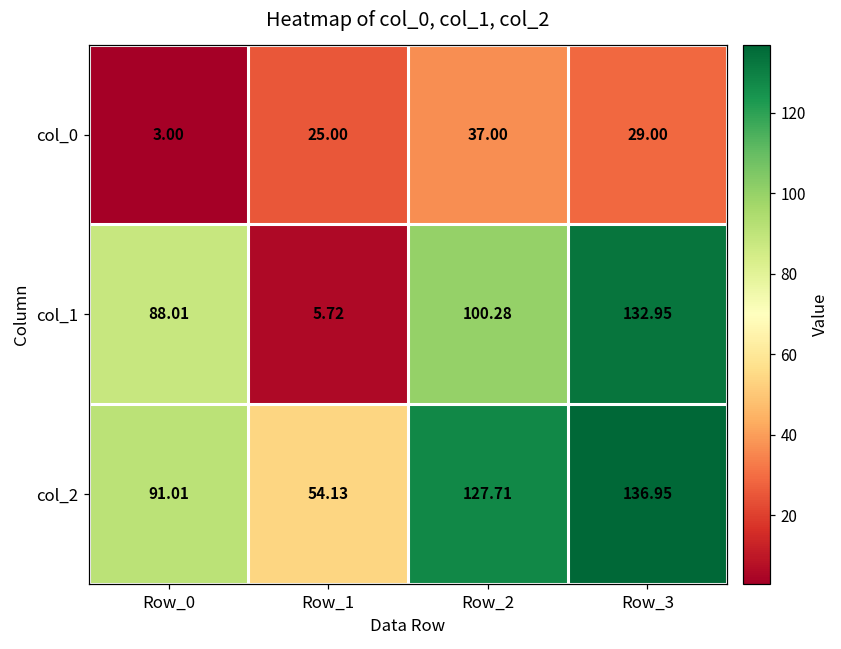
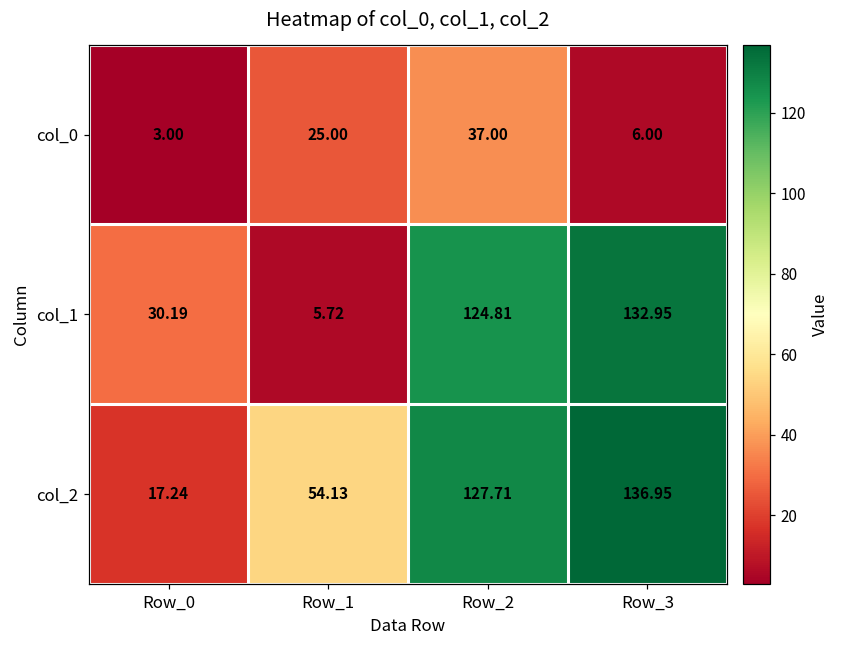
  {
    "col_0": {
      "Row_0": 3.00,
      "Row_1": 25.00,
      "Row_2": 37.00,
-     "Row_3": 29.00
+     "Row_3": 6.00
    },
    "col_1": {
-     "Row_0": 88.01,
+     "Row_0": 30.19,
      "Row_1": 5.72,
-     "Row_2": 100.28,
+     "Row_2": 124.81,
      "Row_3": 132.95
    },
    "col_2": {
-     "Row_0": 91.01,
+     "Row_0": 17.24,
      "Row_1": 54.13,
      "Row_2": 127.71,
      "Row_3": 136.95
    }
  }
